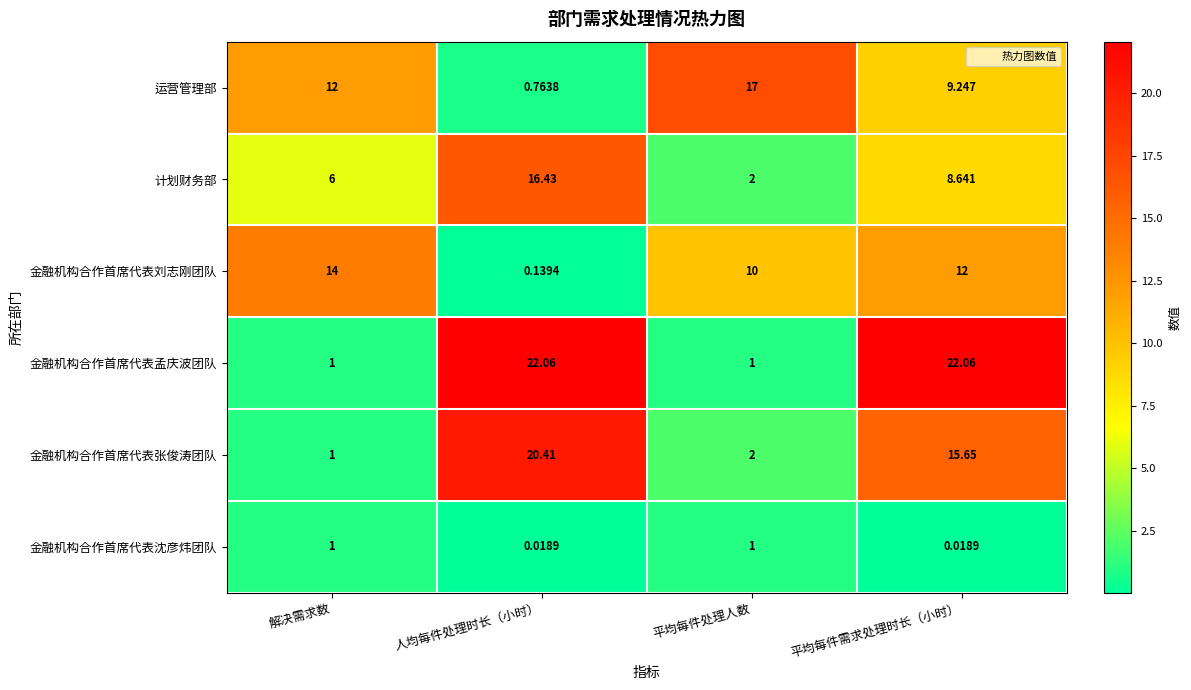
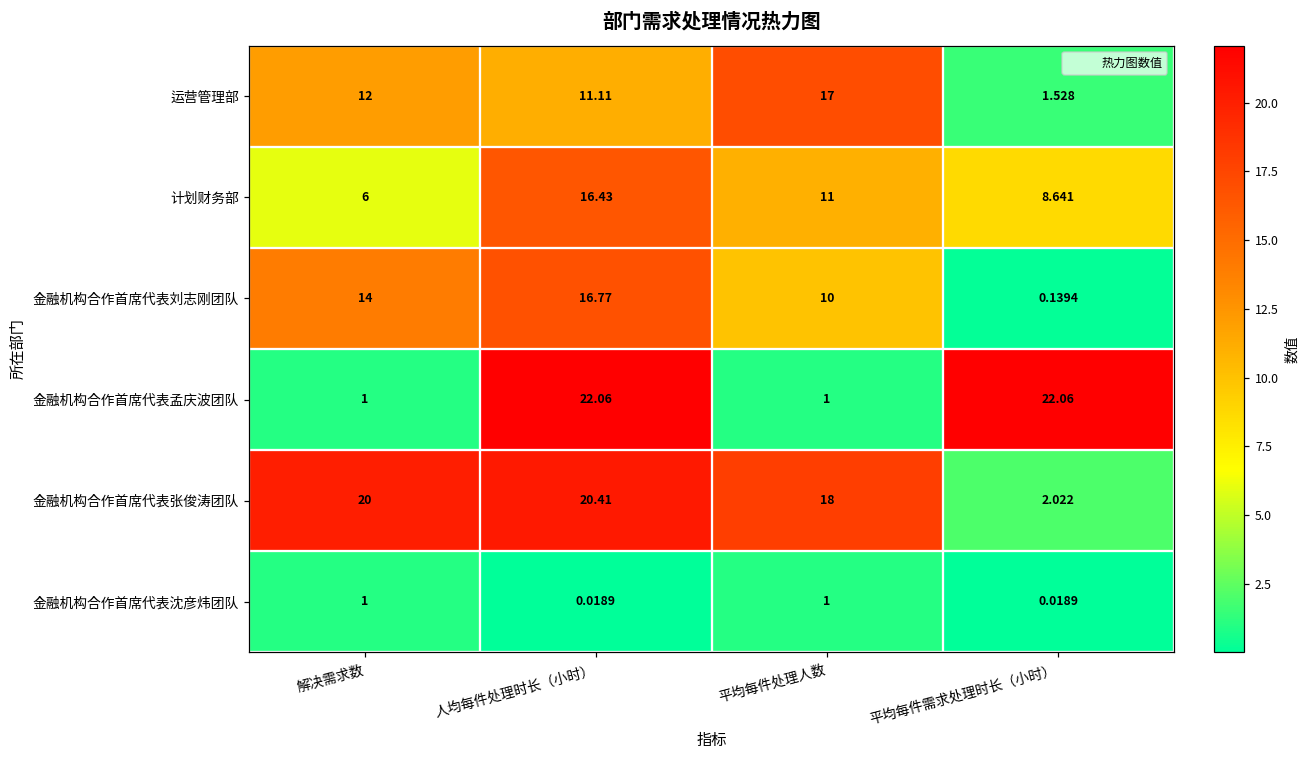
  {
    "运营管理部": {
      "解决需求数": 12,
-     "人均每件处理时长（小时）": 0.7638,
+     "人均每件处理时长（小时）": 11.11,
      "平均每件处理人数": 17,
-     "平均每件需求处理时长（小时）": 9.247
+     "平均每件需求处理时长（小时）": 1.528
    },
    "计划财务部": {
      "解决需求数": 6,
      "人均每件处理时长（小时）": 16.43,
-     "平均每件处理人数": 2,
+     "平均每件处理人数": 11,
      "平均每件需求处理时长（小时）": 8.641
    },
    "金融机构合作首席代表刘志刚团队": {
      "解决需求数": 14,
-     "人均每件处理时长（小时）": 0.1394,
+     "人均每件处理时长（小时）": 16.77,
      "平均每件处理人数": 10,
-     "平均每件需求处理时长（小时）": 12
+     "平均每件需求处理时长（小时）": 0.1394
    },
    "金融机构合作首席代表孟庆波团队": {
      "解决需求数": 1,
      "人均每件处理时长（小时）": 22.06,
      "平均每件处理人数": 1,
      "平均每件需求处理时长（小时）": 22.06
    },
    "金融机构合作首席代表张俊涛团队": {
-     "解决需求数": 1,
+     "解决需求数": 20,
      "人均每件处理时长（小时）": 20.41,
-     "平均每件处理人数": 2,
-     "平均每件需求处理时长（小时）": 15.65
+     "平均每件处理人数": 18,
+     "平均每件需求处理时长（小时）": 2.022
    },
    "金融机构合作首席代表沈彦炜团队": {
      "解决需求数": 1,
      "人均每件处理时长（小时）": 0.0189,
      "平均每件处理人数": 1,
      "平均每件需求处理时长（小时）": 0.0189
    }
  }
